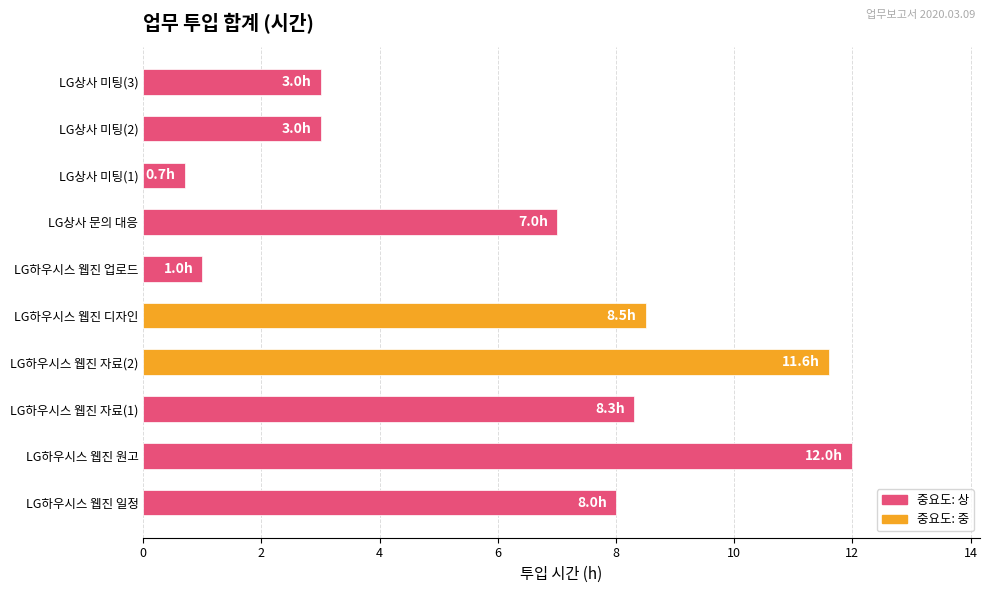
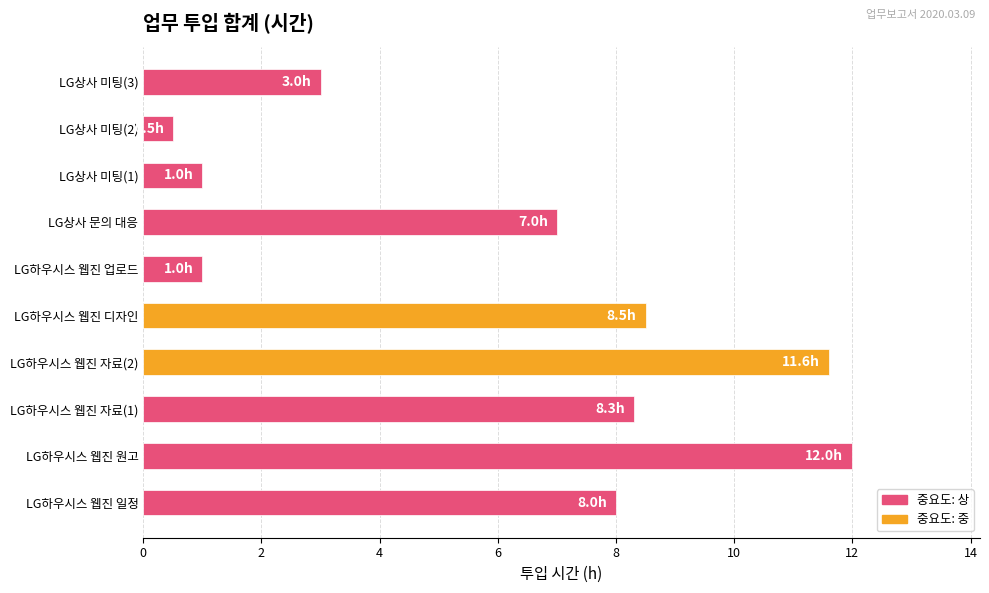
  {
    "LG상사 미팅(3)": "3.0h",
-   "LG상사 미팅(2)": "3.0h",
-   "LG상사 미팅(1)": "0.7h",
+   "LG상사 미팅(2)": "0.5h",
+   "LG상사 미팅(1)": "1.0h",
    "LG상사 문의 대응": "7.0h",
    "LG하우시스 웹진 업로드": "1.0h",
    "LG하우시스 웹진 디자인": "8.5h",
    "LG하우시스 웹진 자료(2)": "11.6h",
    "LG하우시스 웹진 자료(1)": "8.3h",
    "LG하우시스 웹진 원고": "12.0h",
    "LG하우시스 웹진 일정": "8.0h"
  }
